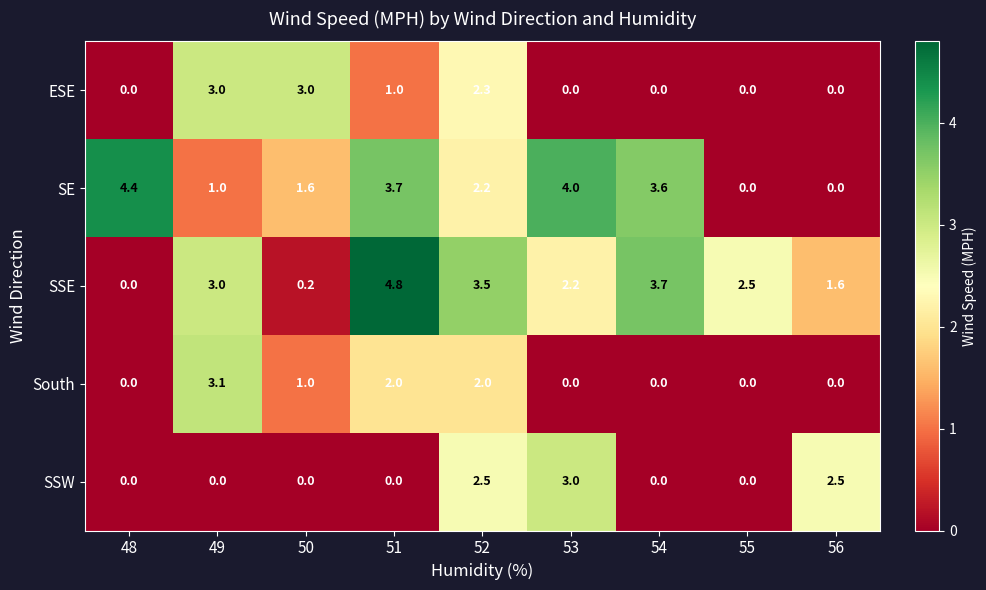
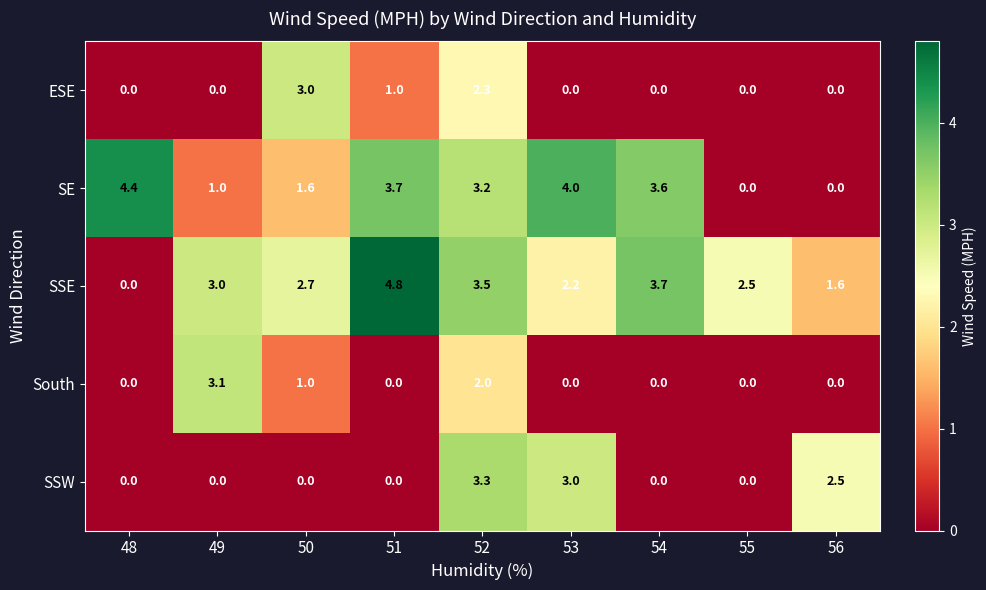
  {
    "ESE": {
      "48": 0.0,
-     "49": 3.0,
+     "49": 0.0,
      "50": 3.0,
      "51": 1.0,
      "52": 2.3,
      "53": 0.0,
      "54": 0.0,
      "55": 0.0,
      "56": 0.0
    },
    "SE": {
      "48": 4.4,
      "49": 1.0,
      "50": 1.6,
      "51": 3.7,
-     "52": 2.2,
+     "52": 3.2,
      "53": 4.0,
      "54": 3.6,
      "55": 0.0,
      "56": 0.0
    },
    "SSE": {
      "48": 0.0,
      "49": 3.0,
-     "50": 0.2,
+     "50": 2.7,
      "51": 4.8,
      "52": 3.5,
      "53": 2.2,
      "54": 3.7,
      "55": 2.5,
      "56": 1.6
    },
    "South": {
      "48": 0.0,
      "49": 3.1,
      "50": 1.0,
-     "51": 2.0,
+     "51": 0.0,
      "52": 2.0,
      "53": 0.0,
      "54": 0.0,
      "55": 0.0,
      "56": 0.0
    },
    "SSW": {
      "48": 0.0,
      "49": 0.0,
      "50": 0.0,
      "51": 0.0,
-     "52": 2.5,
+     "52": 3.3,
      "53": 3.0,
      "54": 0.0,
      "55": 0.0,
      "56": 2.5
    }
  }
